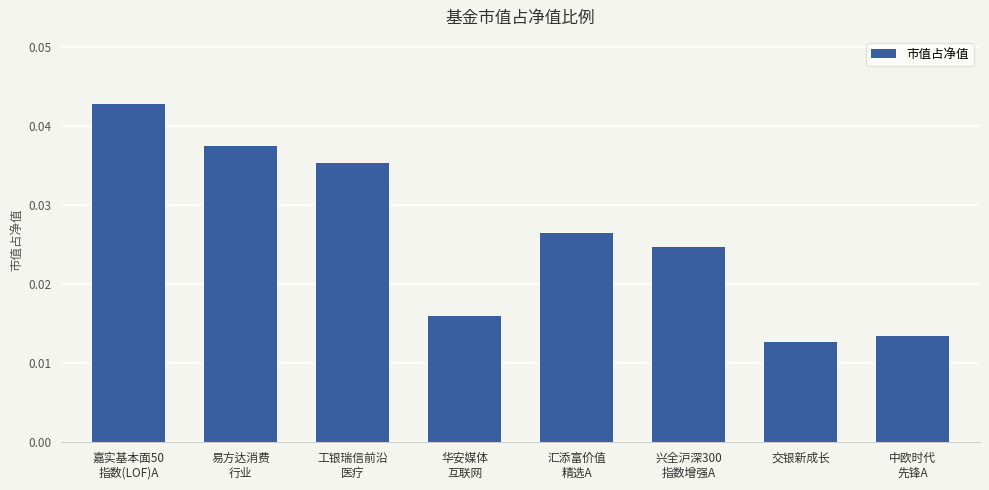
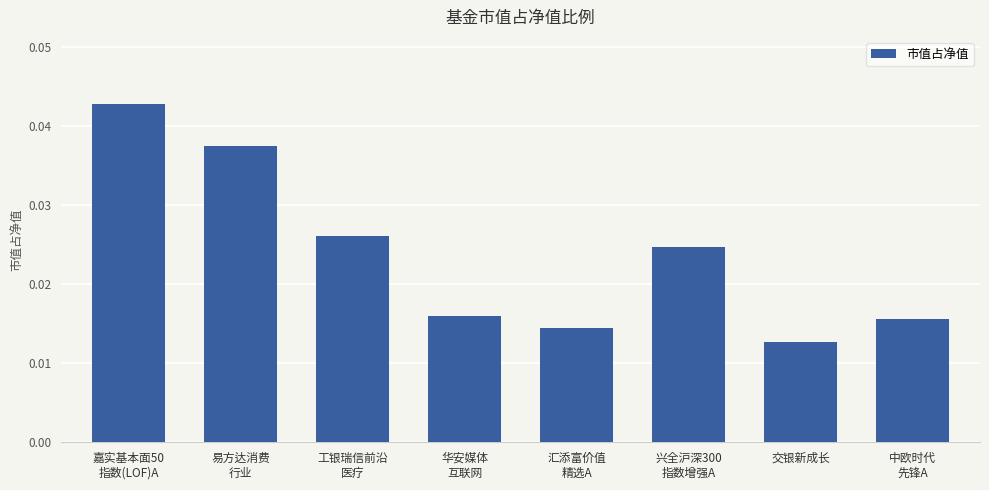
  {
    "嘉实基本面50 指数(LOF)A": 0.043,
    "易方达消费 行业": 0.038,
-   "工银瑞信前沿 医疗": 0.035,
+   "工银瑞信前沿 医疗": 0.026,
    "华安媒体 互联网": 0.016,
-   "汇添富价值 精选A": 0.026,
+   "汇添富价值 精选A": 0.014,
    "兴全沪深300 指数增强A": 0.025,
    "交银新成长": 0.013,
-   "中欧时代 先锋A": 0.013
+   "中欧时代 先锋A": 0.016
  }
